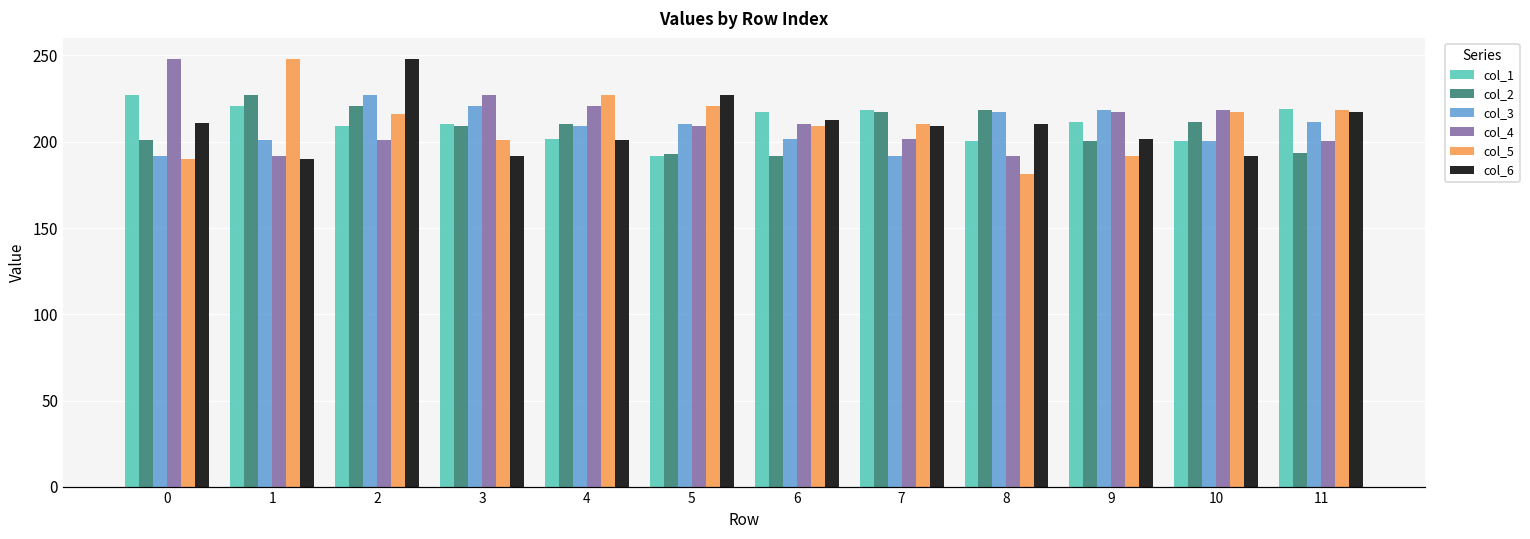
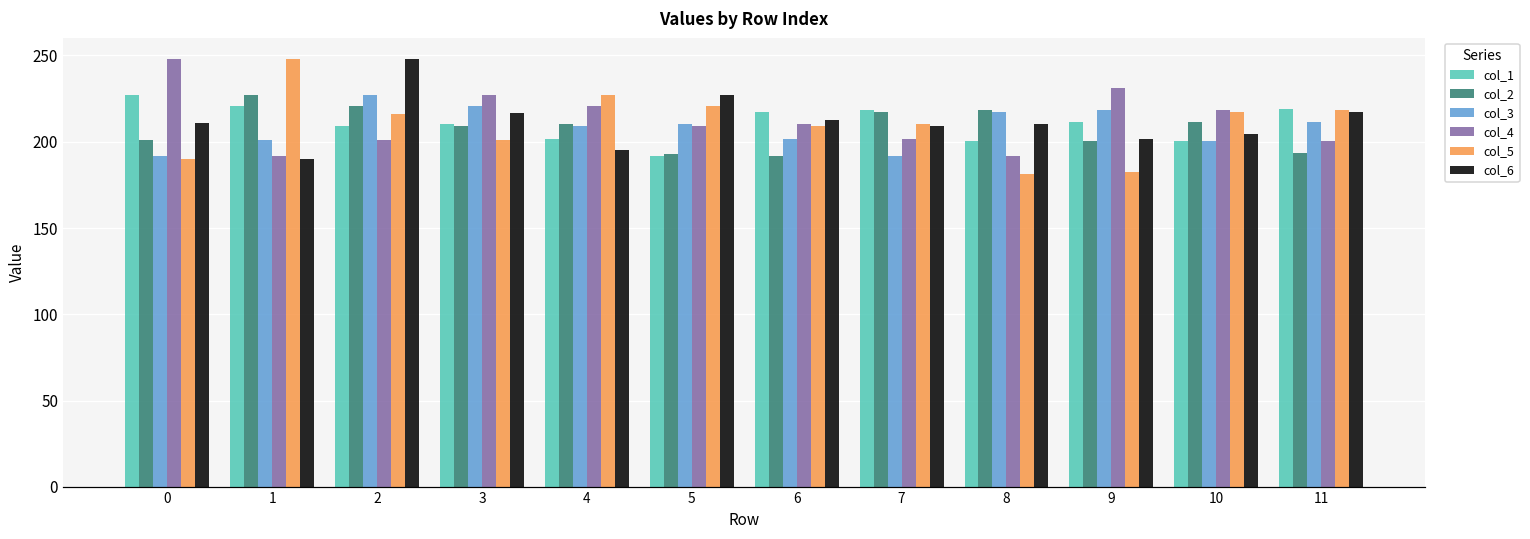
  {
    "col_2": {
      "0": 201,
      "1": 227,
      "2": 221,
      "3": 209,
      "4": 210,
      "5": 193,
      "6": 192,
      "7": 217,
      "8": 218,
      "9": 200,
      "10": 212,
      "11": 194
    },
    "col_4": {
      "0": 248,
      "1": 192,
      "2": 201,
      "3": 227,
      "4": 221,
      "5": 209,
      "6": 210,
      "7": 202,
      "8": 192,
-     "9": 217,
+     "9": 231,
      "10": 218,
      "11": 200
    },
    "col_5": {
      "0": 190,
      "1": 248,
      "2": 216,
      "3": 201,
      "4": 227,
      "5": 221,
      "6": 209,
      "7": 210,
      "8": 182,
-     "9": 192,
+     "9": 182,
      "10": 217,
      "11": 218
    },
    "col_6": {
      "0": 211,
      "1": 190,
      "2": 248,
-     "3": 192,
-     "4": 201,
+     "3": 217,
+     "4": 195,
      "5": 227,
      "6": 213,
      "7": 209,
      "8": 210,
      "9": 202,
-     "10": 192,
+     "10": 205,
      "11": 217
    }
  }
